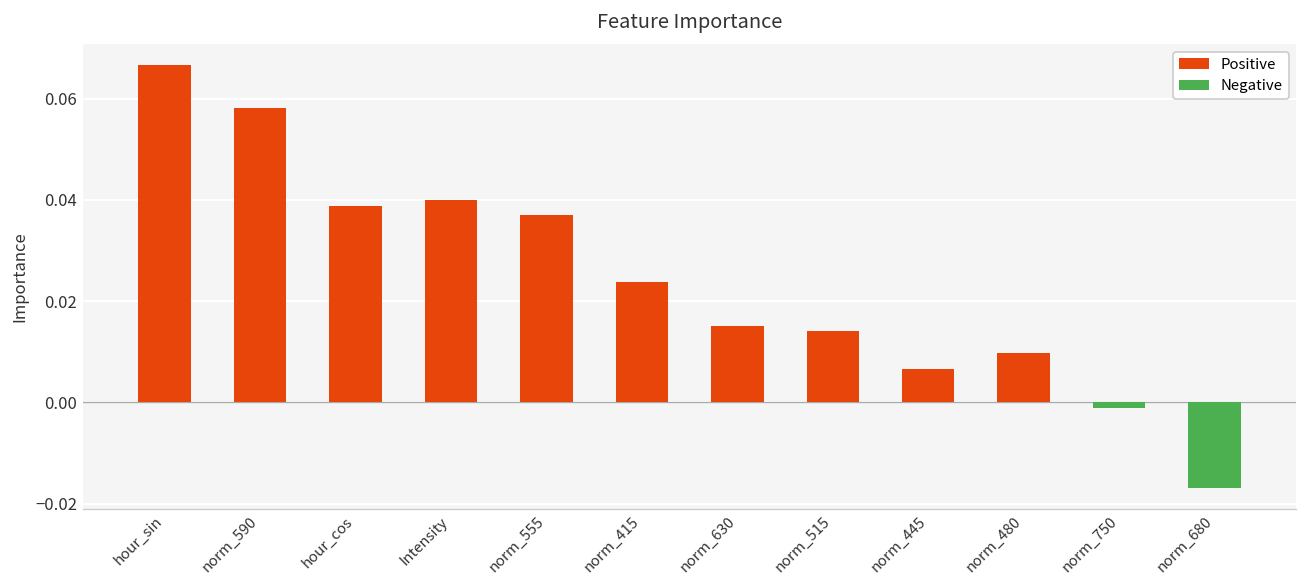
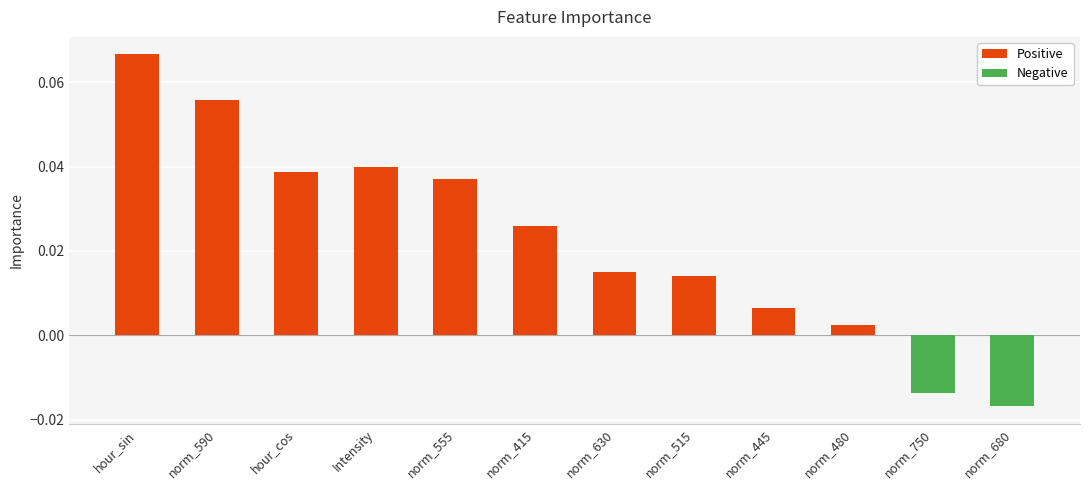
  {
    "hour_sin": 0.067,
-   "norm_590": 0.058,
+   "norm_590": 0.056,
    "hour_cos": 0.039,
    "Intensity": 0.040,
    "norm_555": 0.037,
-   "norm_415": 0.024,
+   "norm_415": 0.026,
    "norm_630": 0.015,
    "norm_515": 0.014,
    "norm_445": 0.007,
-   "norm_480": 0.010,
-   "norm_750": -0.001,
+   "norm_480": 0.002,
+   "norm_750": -0.014,
    "norm_680": -0.017
  }
